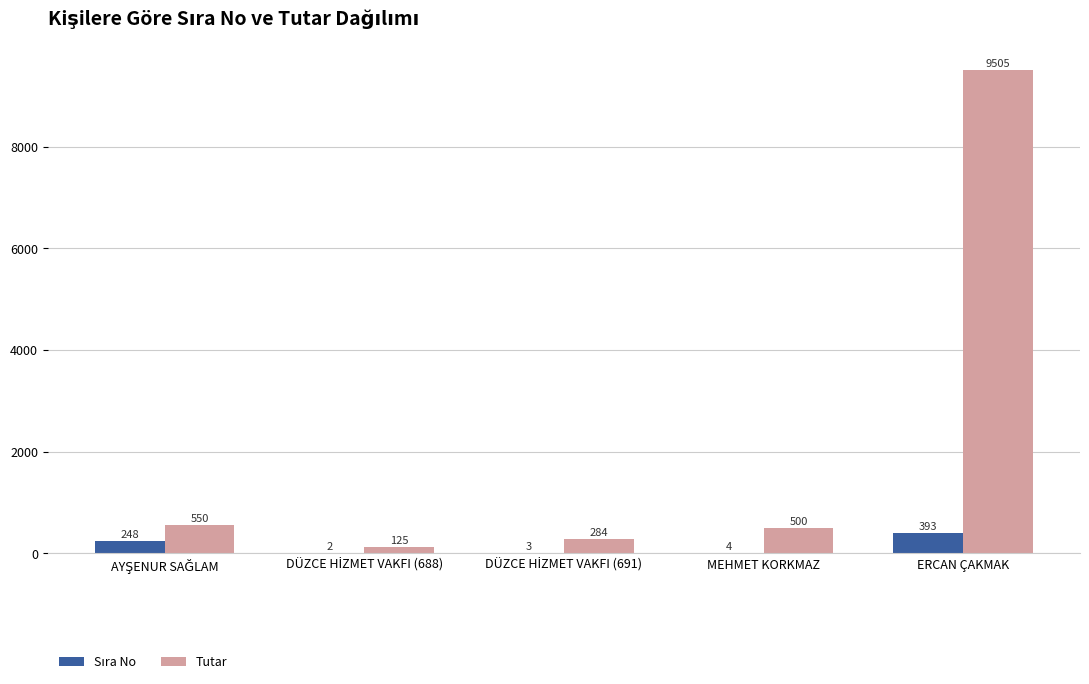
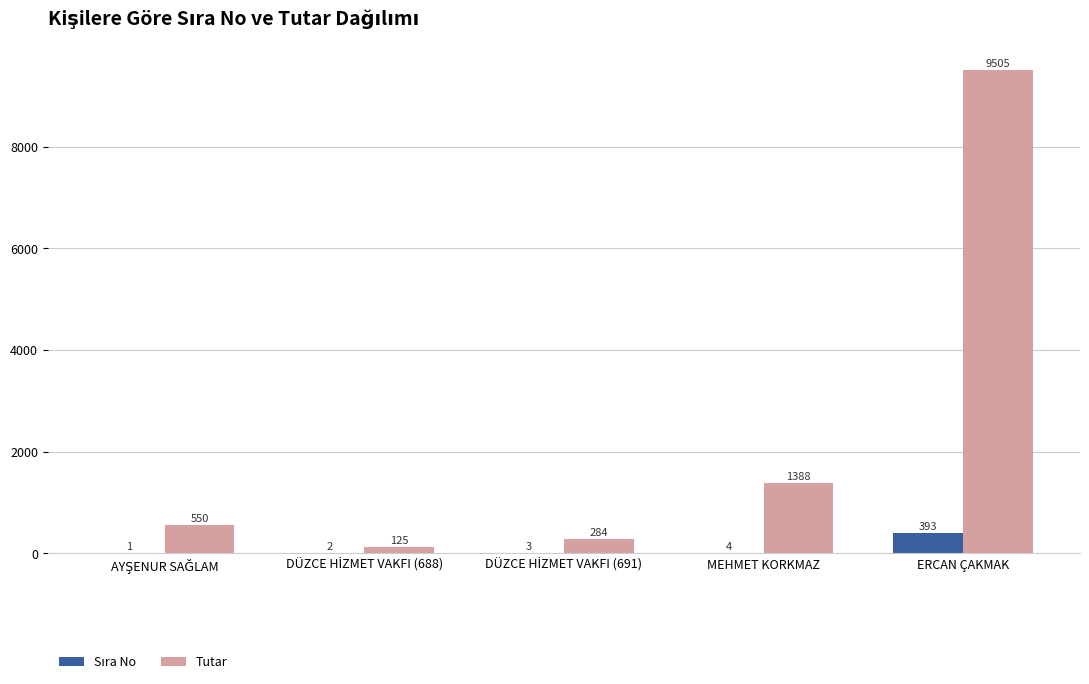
  {
    "Sıra No": {
-     "AYŞENUR SAĞLAM": 248,
+     "AYŞENUR SAĞLAM": 1,
      "DÜZCE HİZMET VAKFI (688)": 2,
      "DÜZCE HİZMET VAKFI (691)": 3,
      "MEHMET KORKMAZ": 4,
      "ERCAN ÇAKMAK": 393
    },
    "Tutar": {
      "AYŞENUR SAĞLAM": 550,
      "DÜZCE HİZMET VAKFI (688)": 125,
      "DÜZCE HİZMET VAKFI (691)": 284,
-     "MEHMET KORKMAZ": 500,
+     "MEHMET KORKMAZ": 1388,
      "ERCAN ÇAKMAK": 9505
    }
  }
